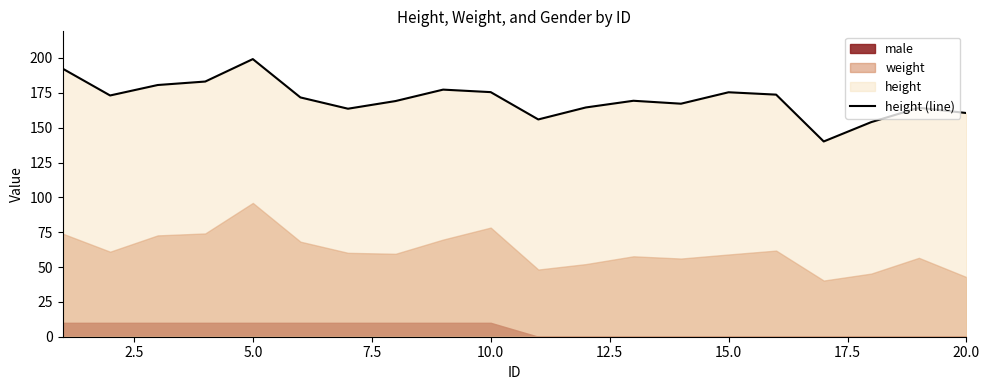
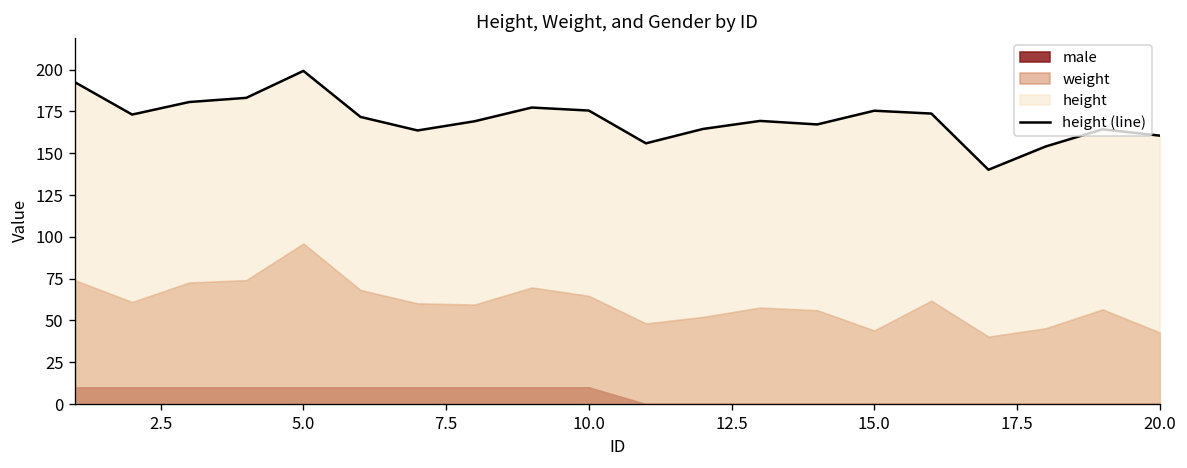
  {
    "male": {
      "5.0": 10,
      "10.0": 10,
      "15.0": 0,
      "20.0": 0
    },
    "weight": {
      "5.0": 96,
-     "10.0": 78,
-     "15.0": 59,
+     "10.0": 65,
+     "15.0": 44,
      "20.0": 43
    },
    "height": {
      "5.0": 199,
      "10.0": 176,
      "15.0": 175,
      "20.0": 161
    }
  }
